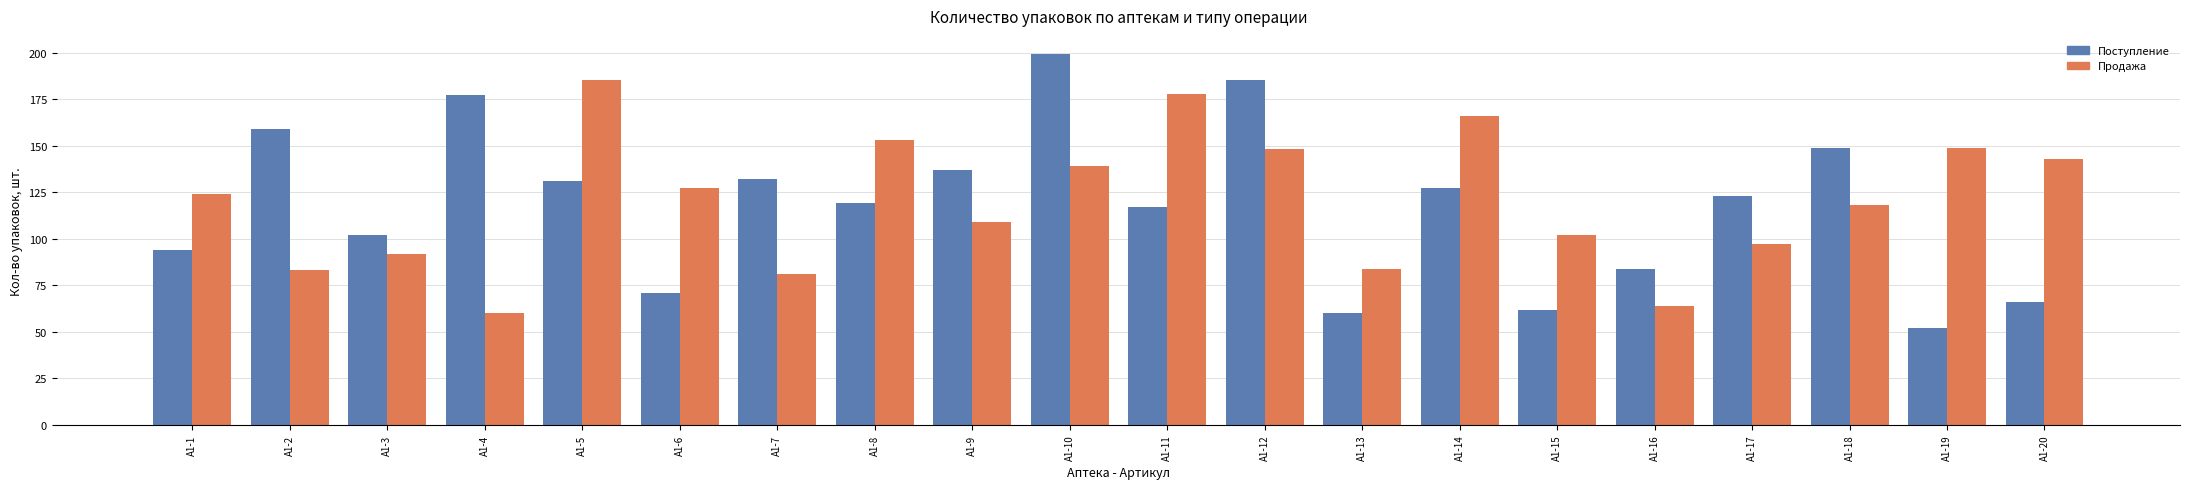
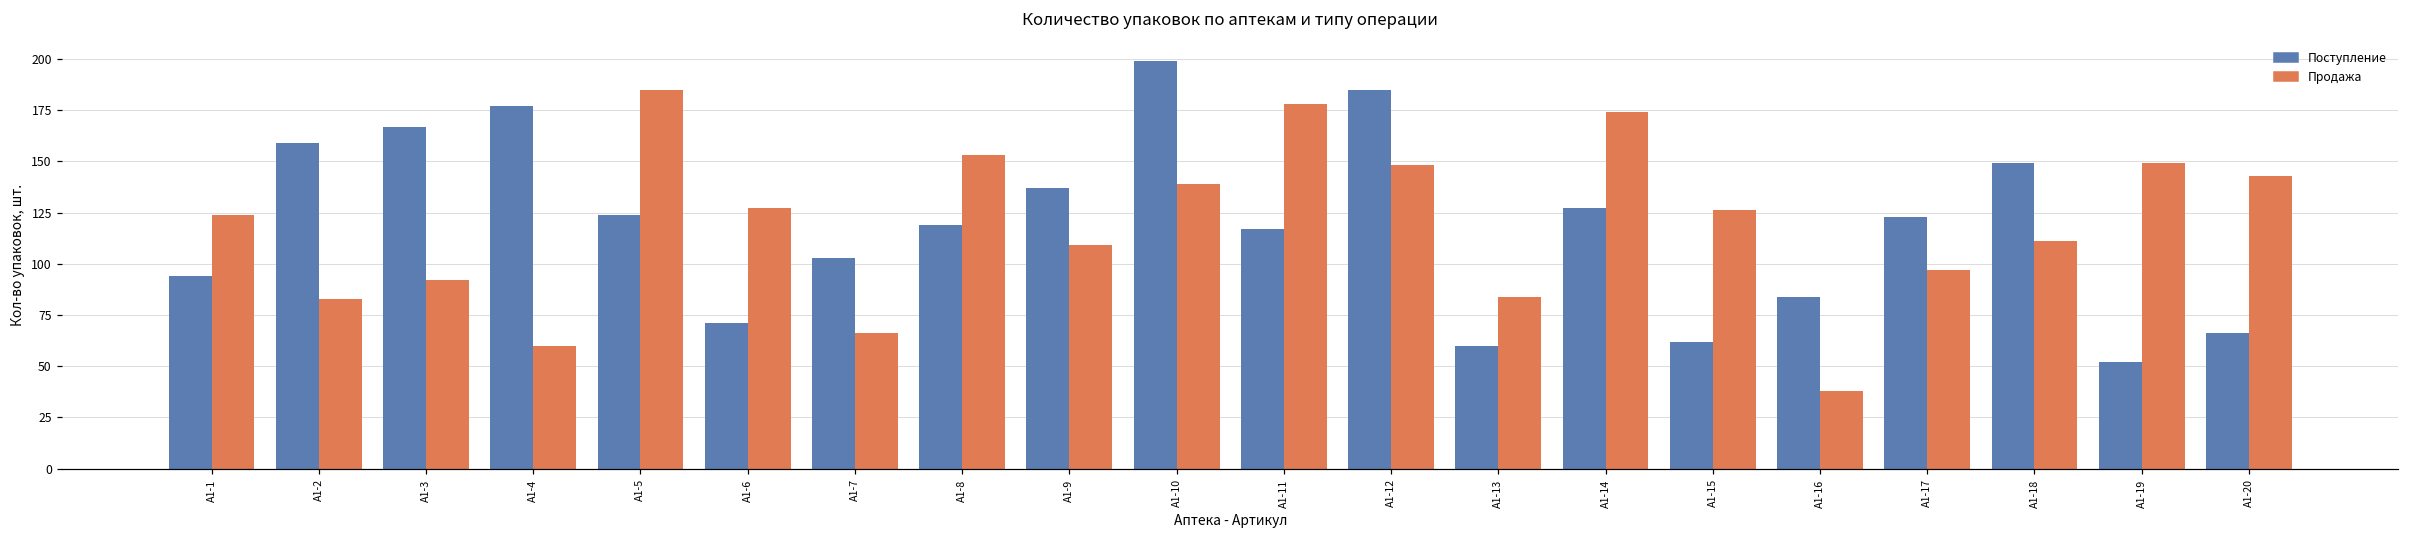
  {
    "Поступление": {
      "A1-1": 94,
      "A1-2": 159,
-     "A1-3": 102,
+     "A1-3": 167,
      "A1-4": 177,
-     "A1-5": 131,
+     "A1-5": 124,
      "A1-6": 71,
-     "A1-7": 132,
+     "A1-7": 103,
      "A1-8": 119,
      "A1-9": 137,
      "A1-10": 199,
      "A1-11": 117,
      "A1-12": 185,
      "A1-13": 60,
      "A1-14": 127,
      "A1-15": 62,
      "A1-16": 84,
      "A1-17": 123,
      "A1-18": 149,
      "A1-19": 52,
      "A1-20": 66
    },
    "Продажа": {
      "A1-1": 124,
      "A1-2": 83,
      "A1-3": 92,
      "A1-4": 60,
      "A1-5": 185,
      "A1-6": 127,
-     "A1-7": 81,
+     "A1-7": 66,
      "A1-8": 153,
      "A1-9": 109,
      "A1-10": 139,
      "A1-11": 178,
      "A1-12": 148,
      "A1-13": 84,
-     "A1-14": 166,
-     "A1-15": 102,
-     "A1-16": 64,
+     "A1-14": 174,
+     "A1-15": 126,
+     "A1-16": 38,
      "A1-17": 97,
-     "A1-18": 118,
+     "A1-18": 111,
      "A1-19": 149,
      "A1-20": 143
    }
  }
